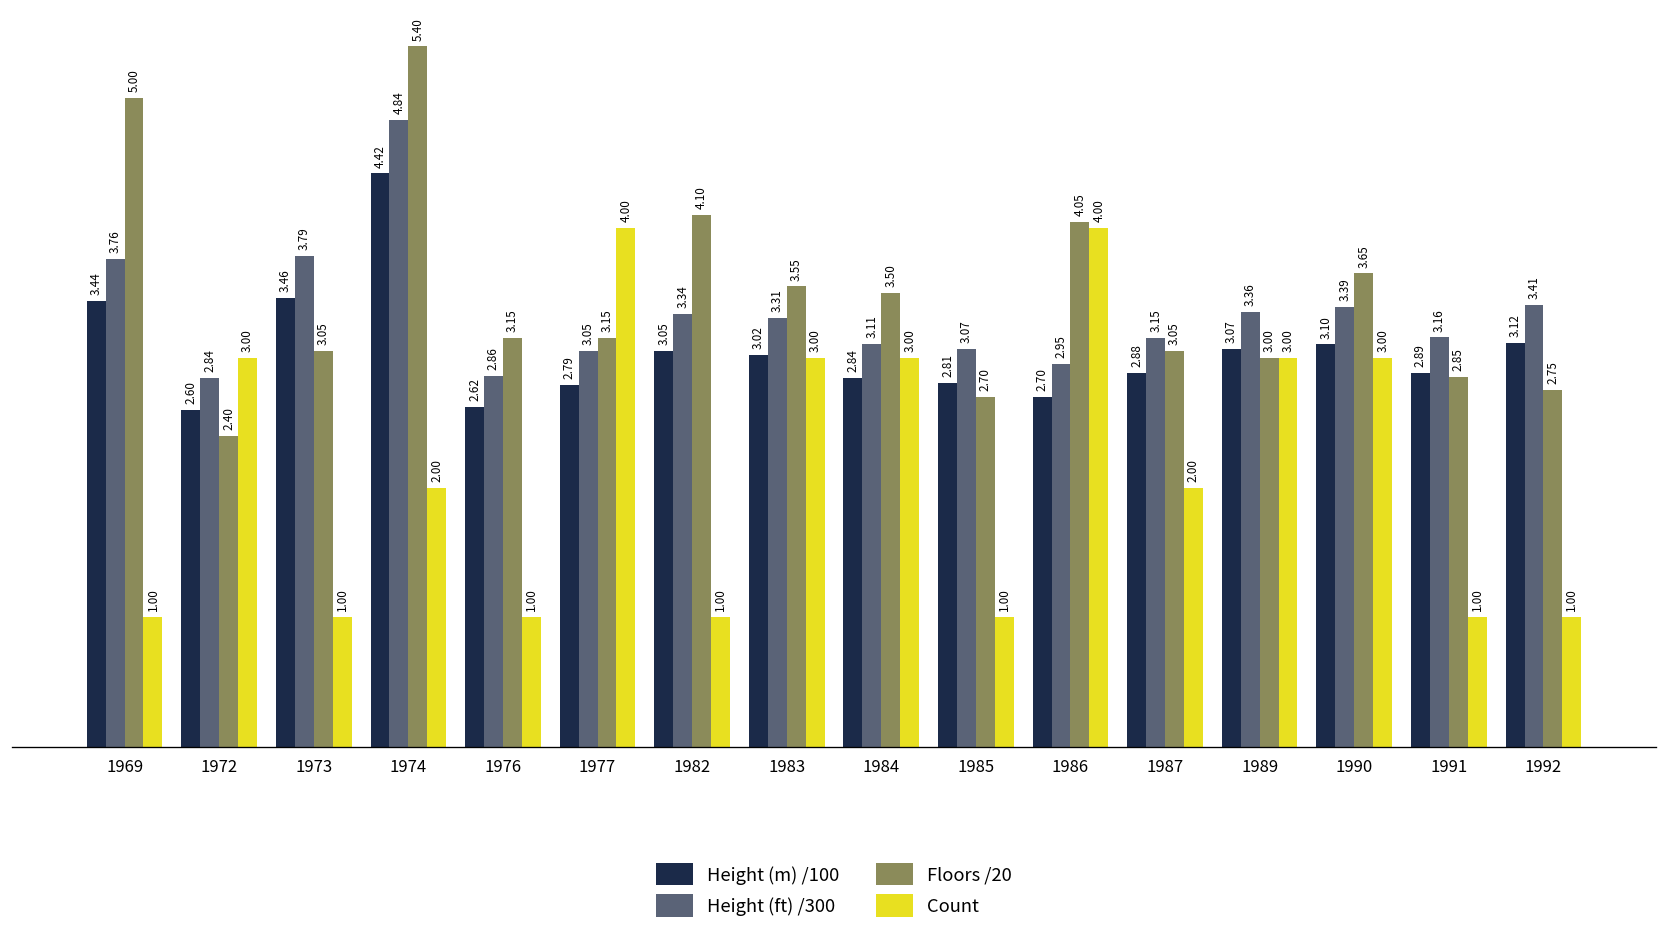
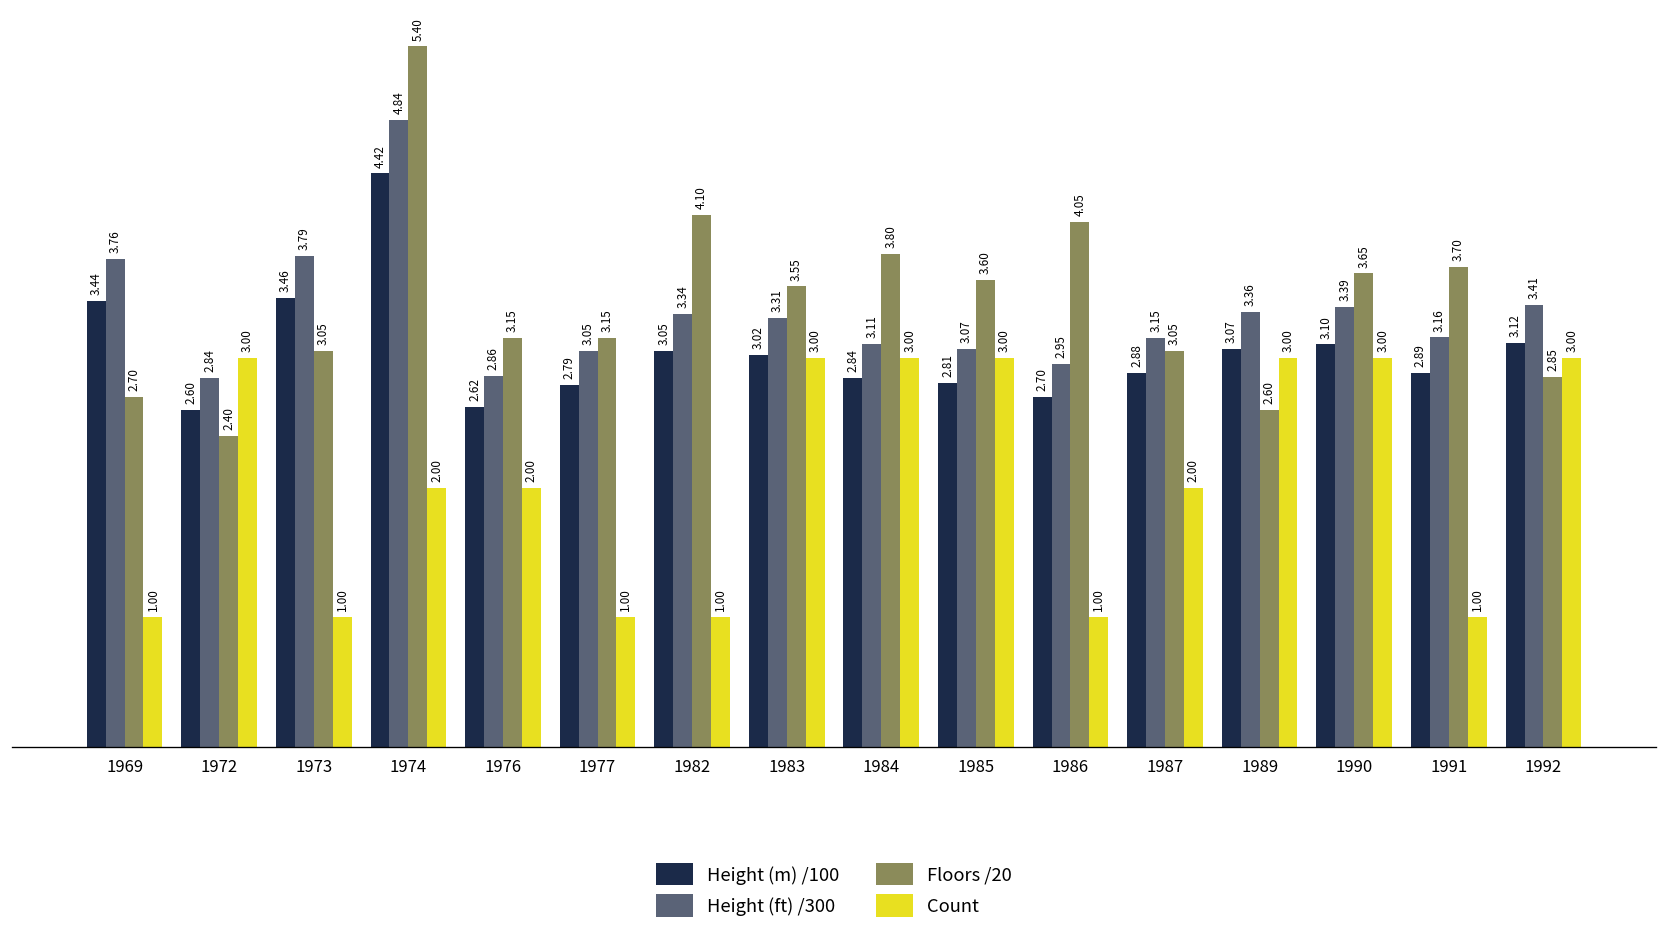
  {
    "Height (m) /100": {
      "1969": 3.44,
      "1972": 2.60,
      "1973": 3.46,
      "1974": 4.42,
      "1976": 2.62,
      "1977": 2.79,
      "1982": 3.05,
      "1983": 3.02,
      "1984": 2.84,
      "1985": 2.81,
      "1986": 2.70,
      "1987": 2.88,
      "1989": 3.07,
      "1990": 3.10,
      "1991": 2.89,
      "1992": 3.12
    },
    "Height (ft) /300": {
      "1969": 3.76,
      "1972": 2.84,
      "1973": 3.79,
      "1974": 4.84,
      "1976": 2.86,
      "1977": 3.05,
      "1982": 3.34,
      "1983": 3.31,
      "1984": 3.11,
      "1985": 3.07,
      "1986": 2.95,
      "1987": 3.15,
      "1989": 3.36,
      "1990": 3.39,
      "1991": 3.16,
      "1992": 3.41
    },
    "Floors /20": {
-     "1969": 5.00,
+     "1969": 2.70,
      "1972": 2.40,
      "1973": 3.05,
      "1974": 5.40,
      "1976": 3.15,
      "1977": 3.15,
      "1982": 4.10,
      "1983": 3.55,
-     "1984": 3.50,
-     "1985": 2.70,
+     "1984": 3.80,
+     "1985": 3.60,
      "1986": 4.05,
      "1987": 3.05,
-     "1989": 3.00,
+     "1989": 2.60,
      "1990": 3.65,
-     "1991": 2.85,
-     "1992": 2.75
+     "1991": 3.70,
+     "1992": 2.85
    },
    "Count": {
      "1969": 1.00,
      "1972": 3.00,
      "1973": 1.00,
      "1974": 2.00,
-     "1976": 1.00,
-     "1977": 4.00,
+     "1976": 2.00,
+     "1977": 1.00,
      "1982": 1.00,
      "1983": 3.00,
      "1984": 3.00,
-     "1985": 1.00,
-     "1986": 4.00,
+     "1985": 3.00,
+     "1986": 1.00,
      "1987": 2.00,
      "1989": 3.00,
      "1990": 3.00,
      "1991": 1.00,
-     "1992": 1.00
+     "1992": 3.00
    }
  }
